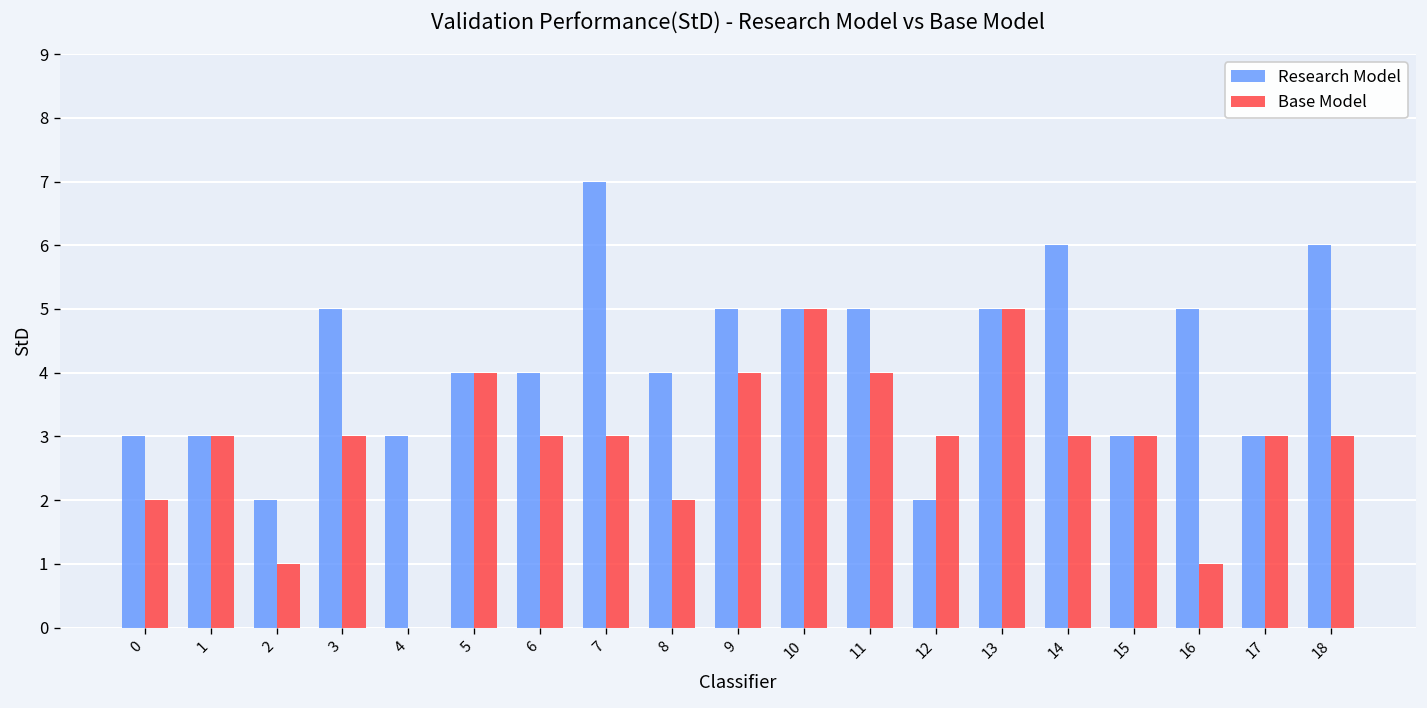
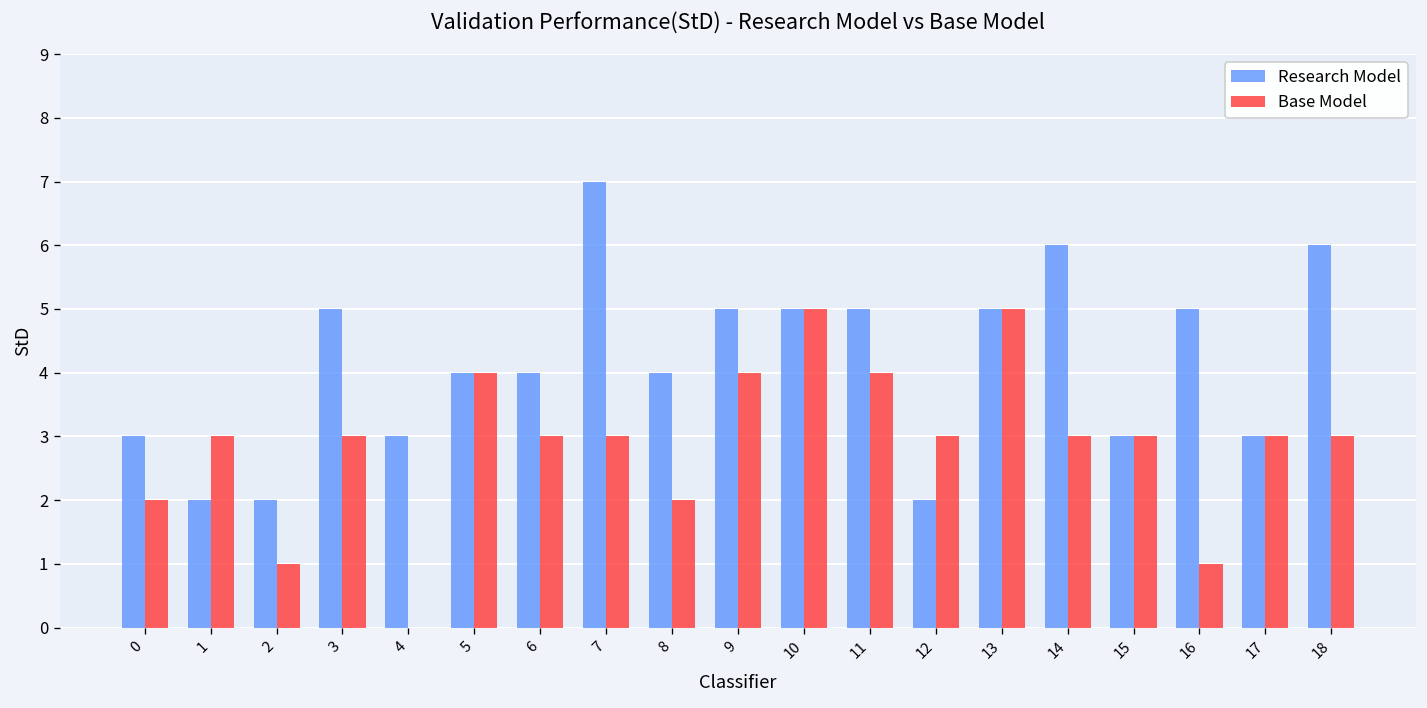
  {
    "Research Model": {
      "0": 3,
-     "1": 3,
+     "1": 2,
      "2": 2,
      "3": 5,
      "4": 3,
      "5": 4,
      "6": 4,
      "7": 7,
      "8": 4,
      "9": 5,
      "10": 5,
      "11": 5,
      "12": 2,
      "13": 5,
      "14": 6,
      "15": 3,
      "16": 5,
      "17": 3,
      "18": 6
    },
    "Base Model": {
      "0": 2,
      "1": 3,
      "2": 1,
      "3": 3,
      "4": 0,
      "5": 4,
      "6": 3,
      "7": 3,
      "8": 2,
      "9": 4,
      "10": 5,
      "11": 4,
      "12": 3,
      "13": 5,
      "14": 3,
      "15": 3,
      "16": 1,
      "17": 3,
      "18": 3
    }
  }
